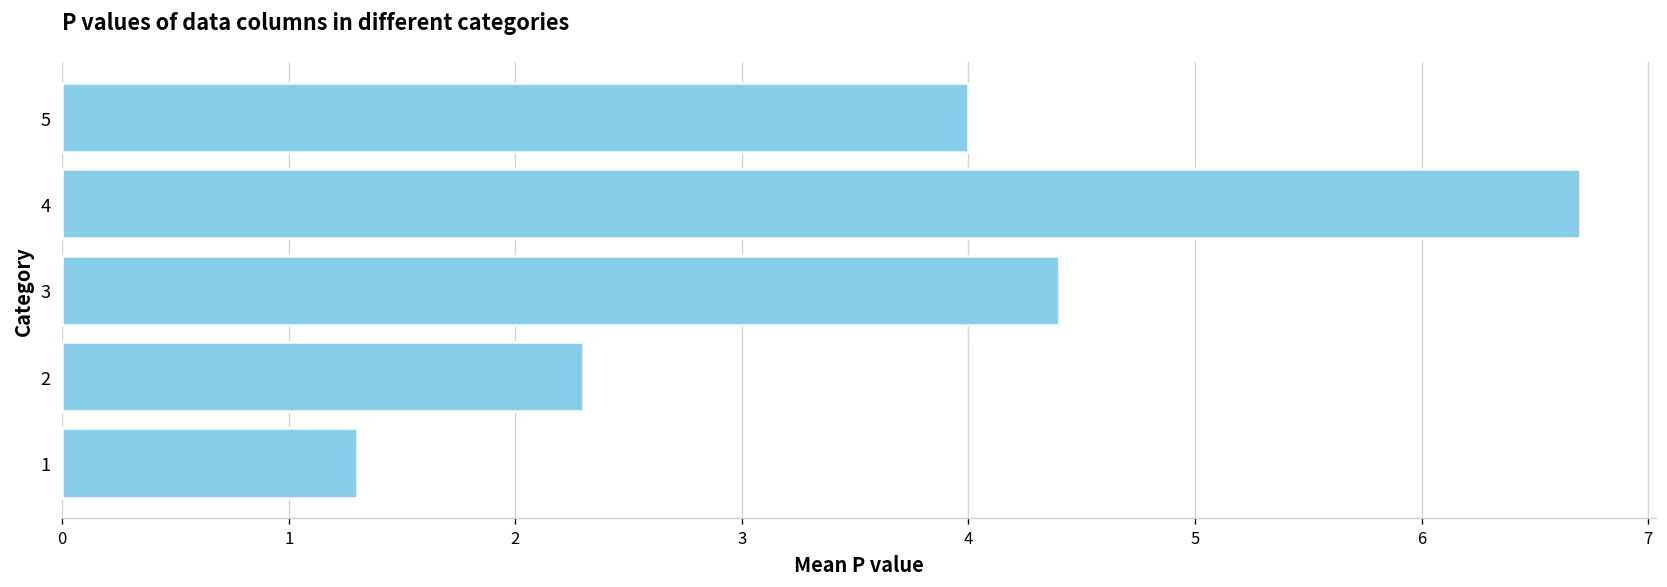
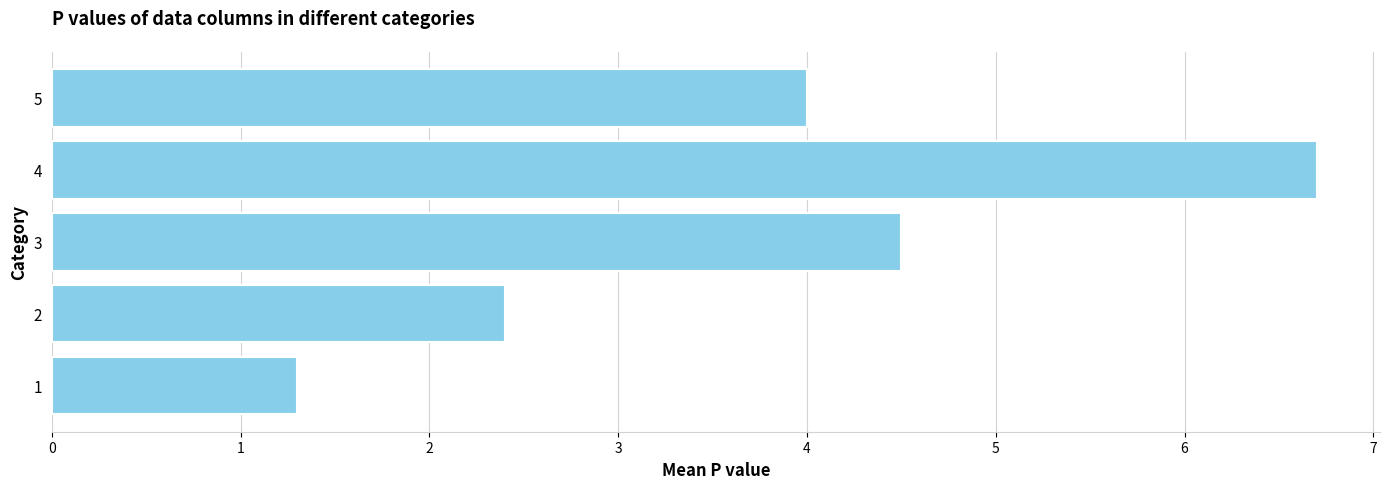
  {
    "5": 4.0,
    "4": 6.7,
-   "3": 4.4,
-   "2": 2.3,
+   "3": 4.5,
+   "2": 2.4,
    "1": 1.3
  }
